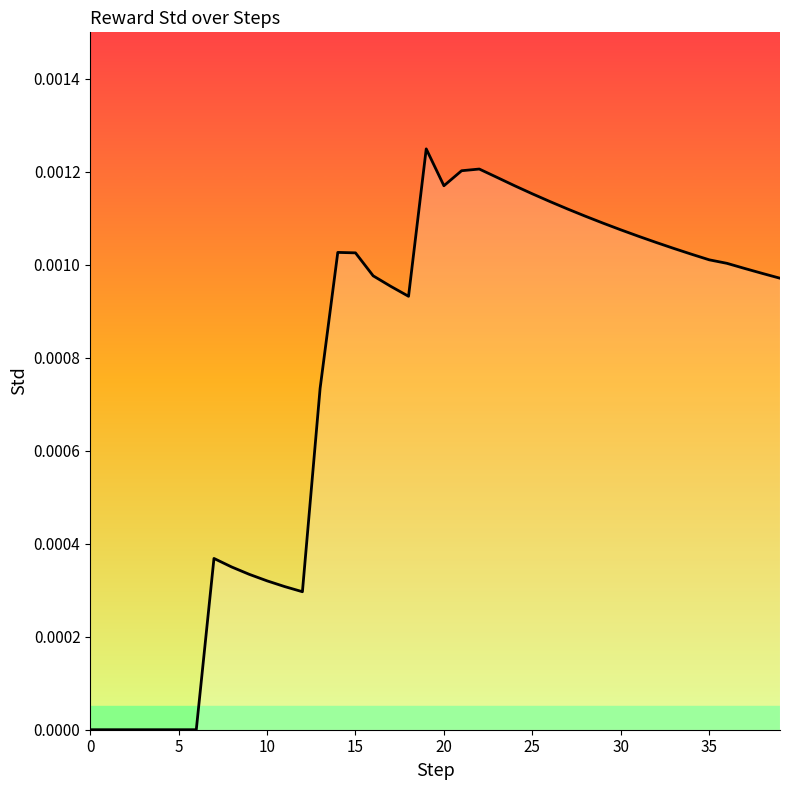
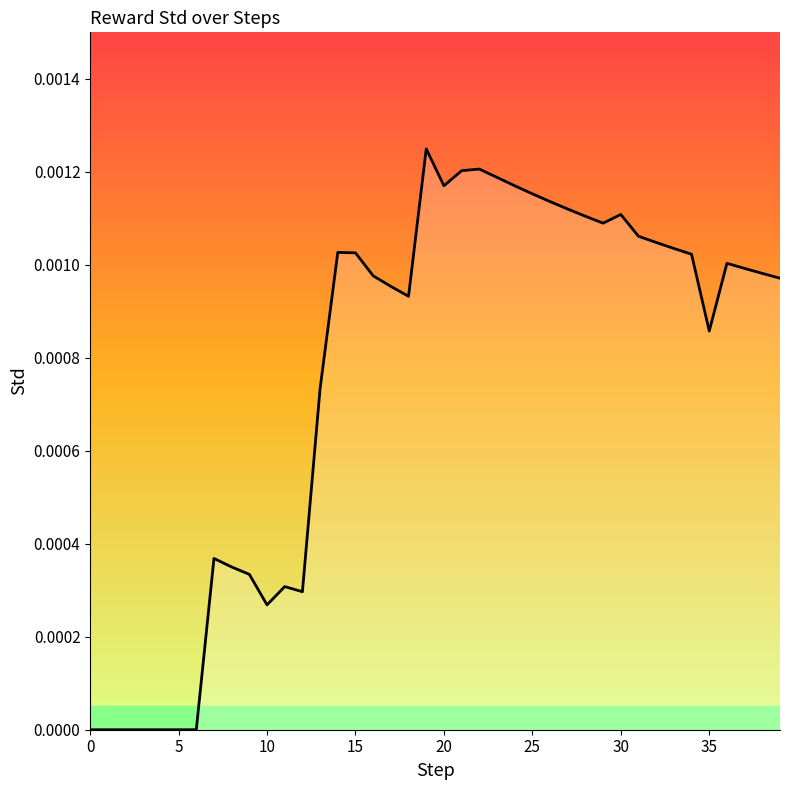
  {
-   "10": 0.00032,
+   "10": 0.00027,
    "15": 0.00103,
    "20": 0.00117,
    "25": 0.00115,
-   "30": 0.00108,
-   "35": 0.00101
+   "30": 0.00111,
+   "35": 0.00086
  }
